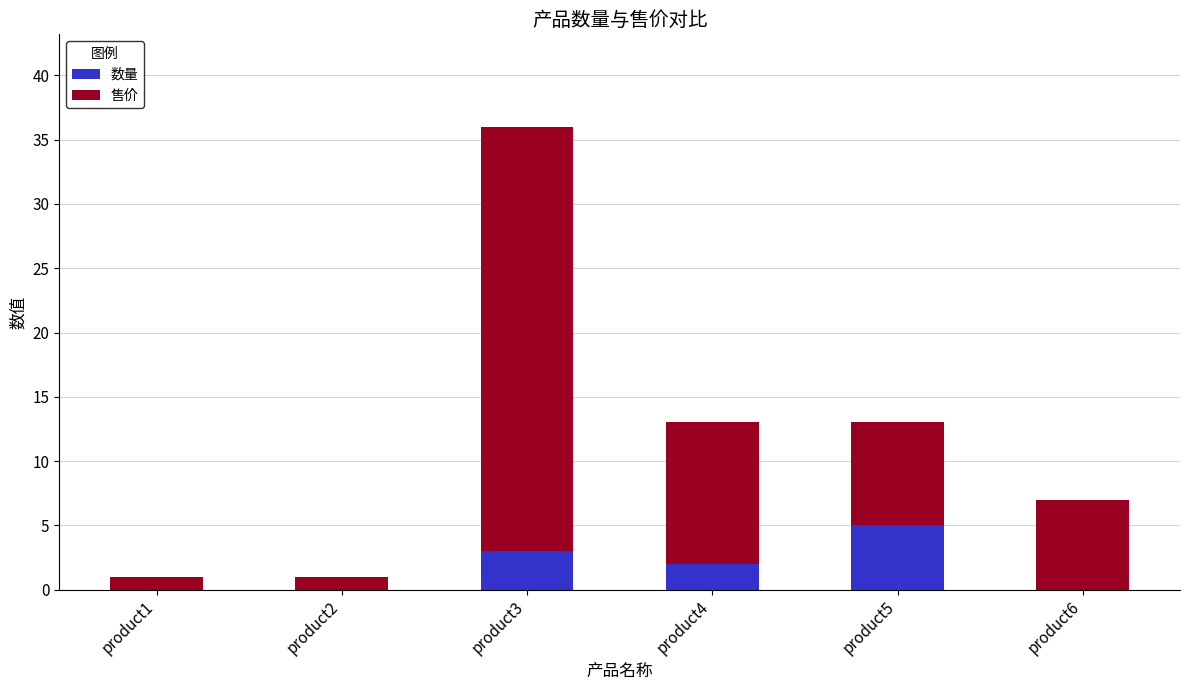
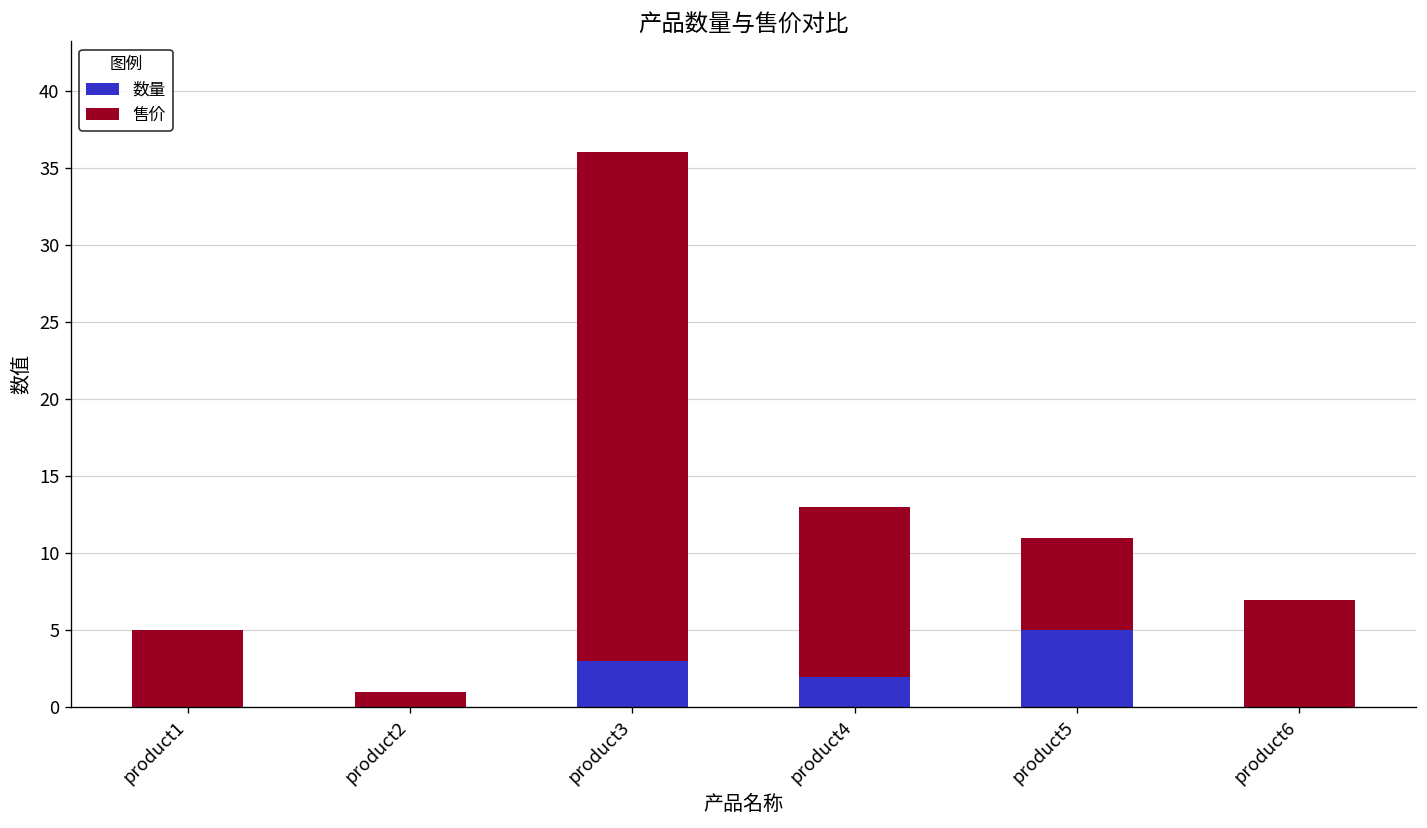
  {
    "数量": {
      "product1": 0,
      "product2": 0,
      "product3": 3,
      "product4": 2,
      "product5": 5,
      "product6": 0
    },
    "售价": {
-     "product1": 1,
+     "product1": 5,
      "product2": 1,
      "product3": 33,
      "product4": 11,
-     "product5": 8,
+     "product5": 6,
      "product6": 7
    }
  }
